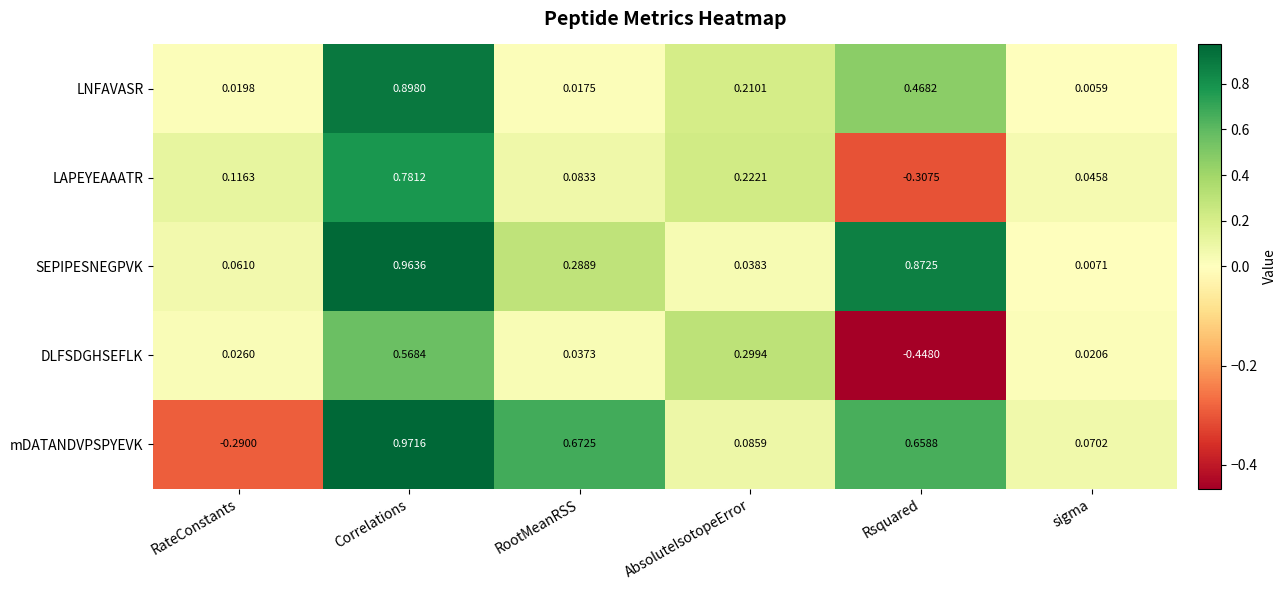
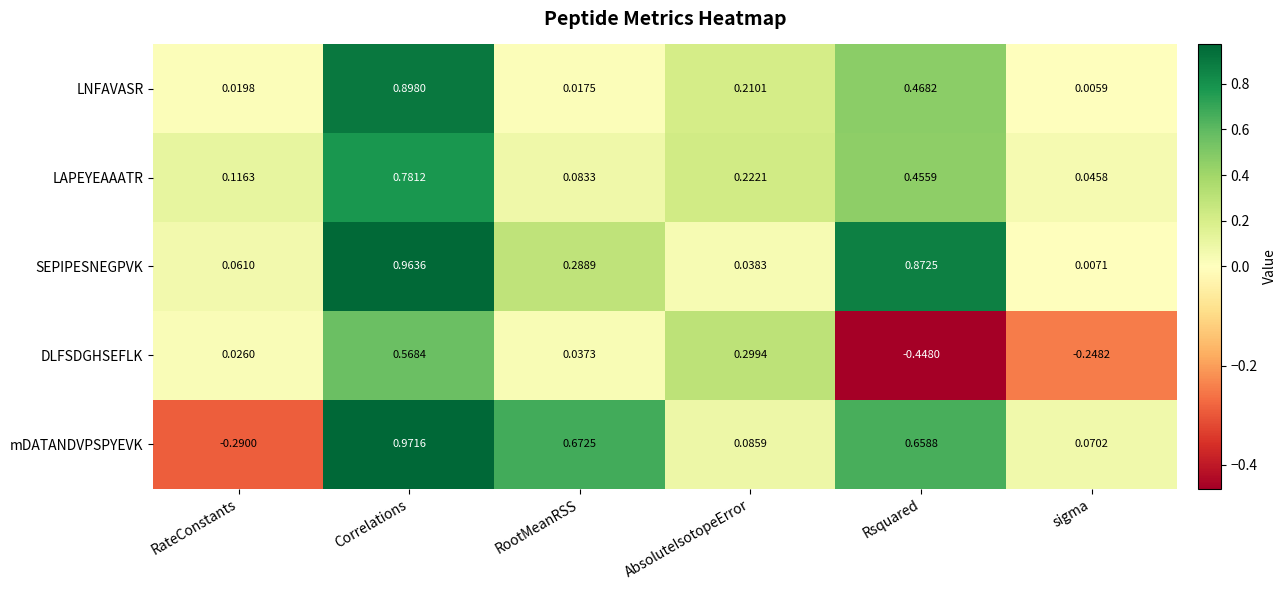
  {
    "LNFAVASR": {
      "RateConstants": 0.0198,
      "Correlations": 0.8980,
      "RootMeanRSS": 0.0175,
      "AbsoluteIsotopeError": 0.2101,
      "Rsquared": 0.4682,
      "sigma": 0.0059
    },
    "LAPEYEAAATR": {
      "RateConstants": 0.1163,
      "Correlations": 0.7812,
      "RootMeanRSS": 0.0833,
      "AbsoluteIsotopeError": 0.2221,
-     "Rsquared": -0.3075,
+     "Rsquared": 0.4559,
      "sigma": 0.0458
    },
    "SEPIPESNEGPVK": {
      "RateConstants": 0.0610,
      "Correlations": 0.9636,
      "RootMeanRSS": 0.2889,
      "AbsoluteIsotopeError": 0.0383,
      "Rsquared": 0.8725,
      "sigma": 0.0071
    },
    "DLFSDGHSEFLK": {
      "RateConstants": 0.0260,
      "Correlations": 0.5684,
      "RootMeanRSS": 0.0373,
      "AbsoluteIsotopeError": 0.2994,
      "Rsquared": -0.4480,
-     "sigma": 0.0206
+     "sigma": -0.2482
    },
    "mDATANDVPSPYEVK": {
      "RateConstants": -0.2900,
      "Correlations": 0.9716,
      "RootMeanRSS": 0.6725,
      "AbsoluteIsotopeError": 0.0859,
      "Rsquared": 0.6588,
      "sigma": 0.0702
    }
  }
